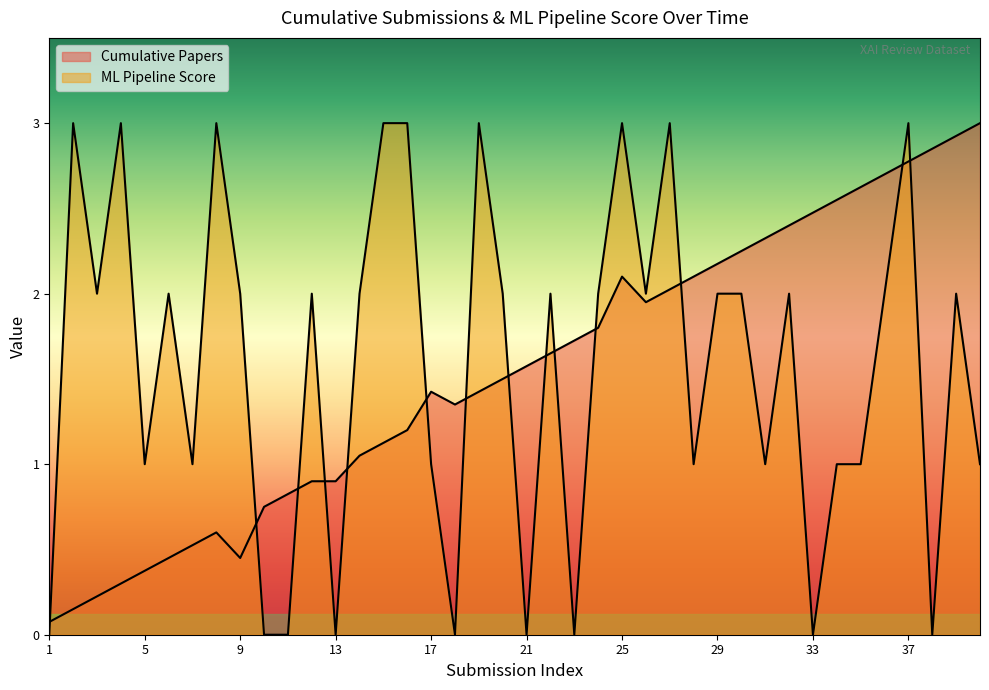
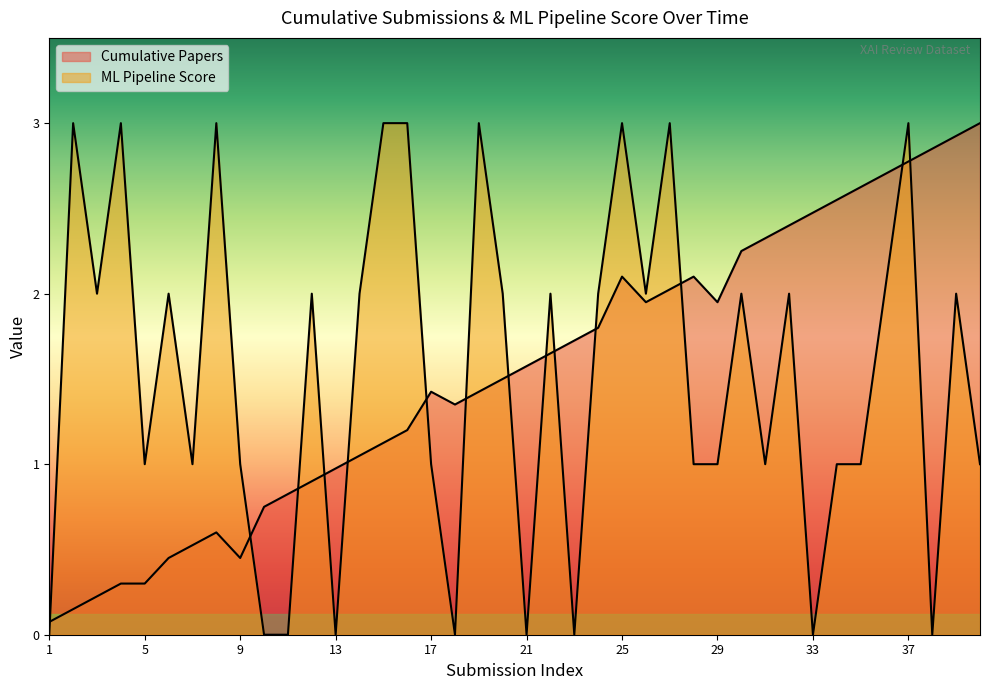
  {
    "Cumulative Papers": {
-     "5": 0.38,
+     "5": 0.30,
      "9": 0.45,
-     "13": 0.90,
+     "13": 0.98,
      "17": 1.42,
      "21": 1.58,
      "25": 2.10,
-     "29": 2.18,
+     "29": 1.95,
      "33": 2.47,
      "37": 2.78
    },
    "ML Pipeline Score": {
      "5": 1,
-     "9": 2,
+     "9": 1,
      "17": 1,
      "25": 3,
-     "29": 2,
+     "29": 1,
      "37": 3
    }
  }
